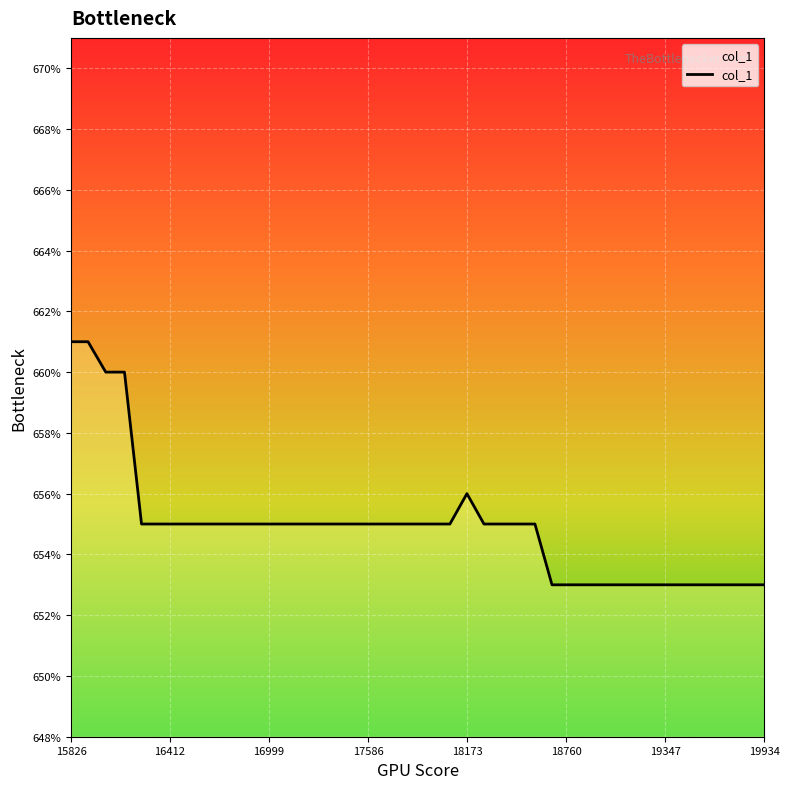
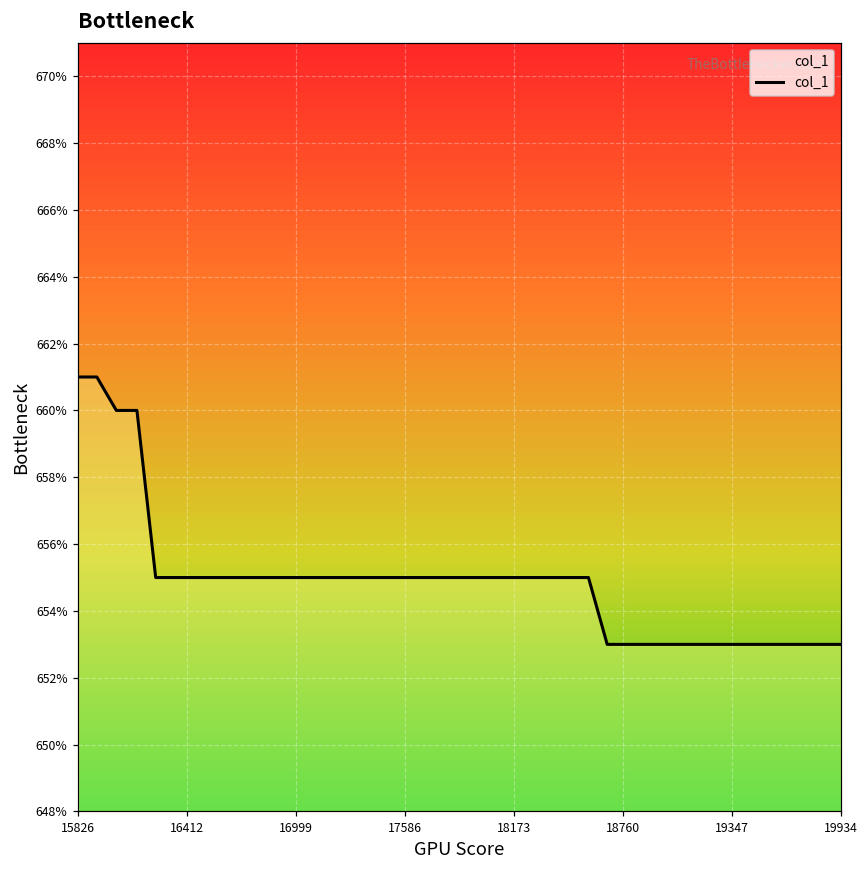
  {
    "15826": "661%",
-   "18173": "656%",
+   "18173": "655%",
    "19934": "653%"
  }
